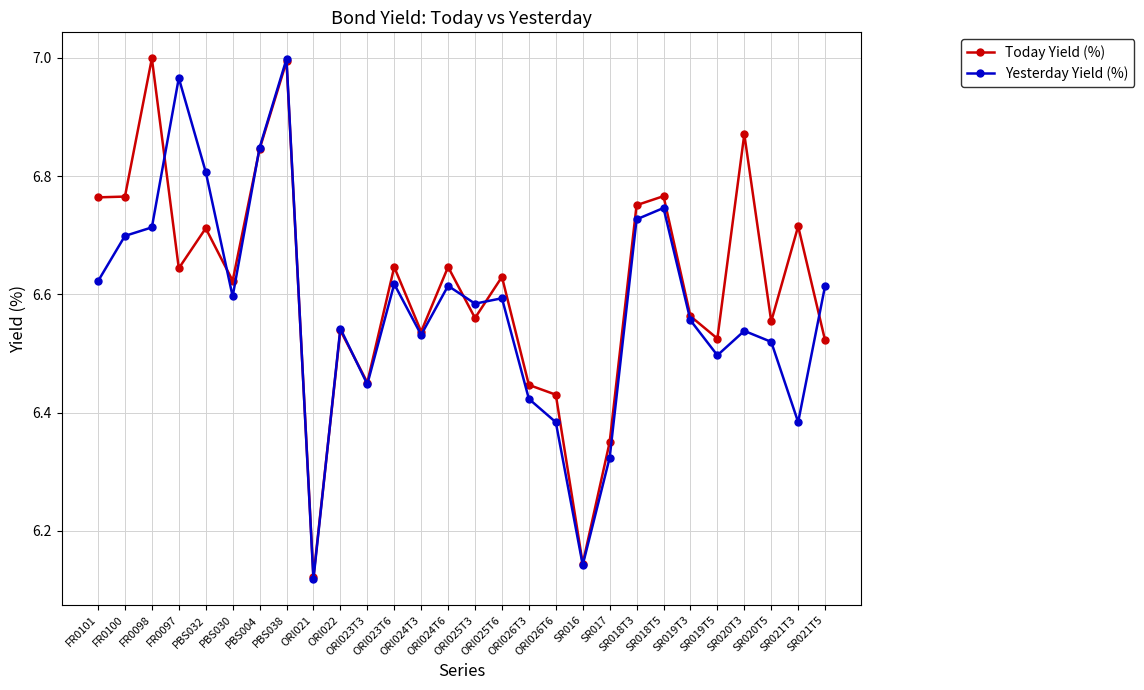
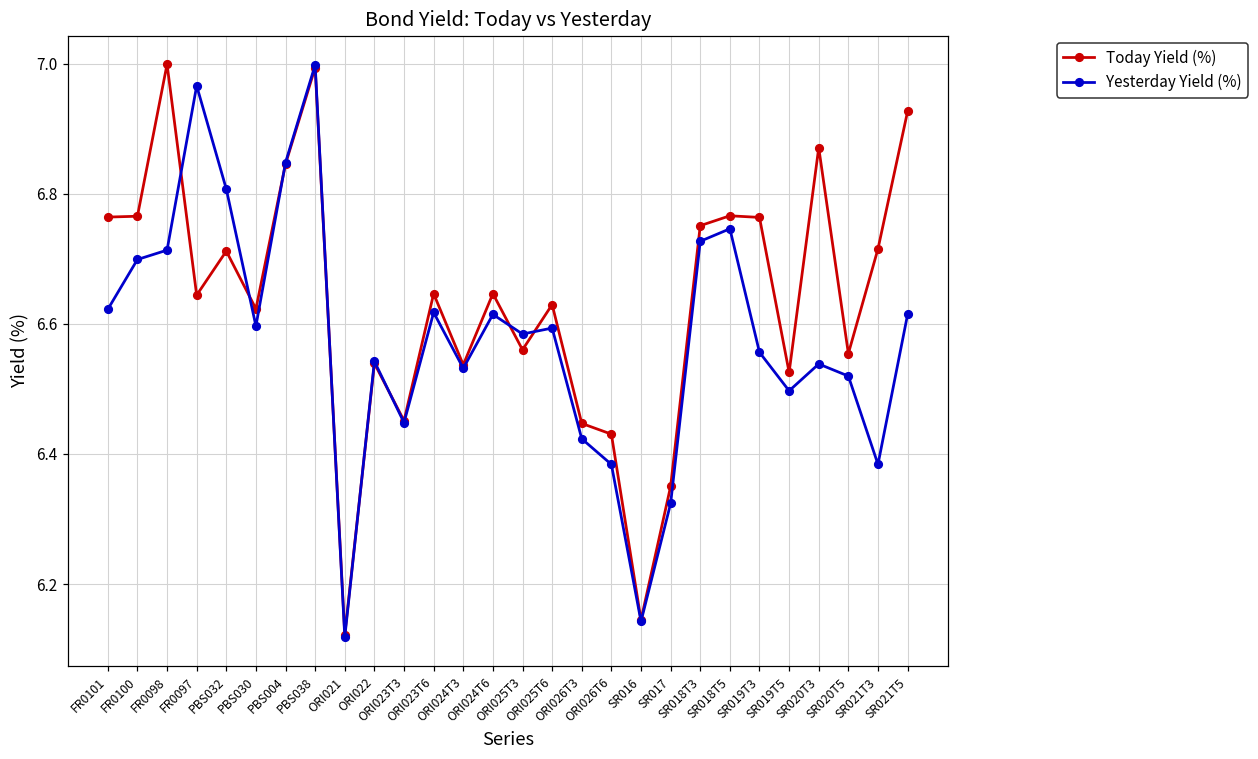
  {
    "Today Yield (%)": {
      "FR0101": 6.76,
      "FR0100": 6.77,
      "FR0098": 7.00,
      "FR0097": 6.64,
      "PBS032": 6.71,
      "PBS030": 6.62,
      "ORI023T6": 6.65,
      "ORI024T3": 6.54,
      "ORI024T6": 6.65,
      "ORI025T3": 6.56,
      "ORI025T6": 6.63,
      "ORI026T3": 6.45,
      "ORI026T6": 6.43,
      "SR017": 6.35,
      "SR018T3": 6.75,
      "SR018T5": 6.77,
-     "SR019T3": 6.56,
+     "SR019T3": 6.76,
      "SR019T5": 6.53,
      "SR020T3": 6.87,
      "SR020T5": 6.55,
      "SR021T3": 6.72,
-     "SR021T5": 6.52
+     "SR021T5": 6.93
    },
    "Yesterday Yield (%)": {
      "FR0101": 6.62,
      "FR0100": 6.70,
      "FR0098": 6.71,
      "FR0097": 6.97,
      "PBS032": 6.81,
      "PBS030": 6.60,
      "ORI023T6": 6.62,
      "ORI024T3": 6.53,
      "ORI024T6": 6.61,
      "ORI025T3": 6.58,
      "ORI025T6": 6.59,
      "ORI026T3": 6.42,
      "ORI026T6": 6.38,
      "SR017": 6.32,
      "SR018T3": 6.73,
      "SR018T5": 6.75,
      "SR019T3": 6.56,
      "SR019T5": 6.50,
      "SR020T3": 6.54,
      "SR020T5": 6.52,
      "SR021T3": 6.38,
      "SR021T5": 6.61
    }
  }
